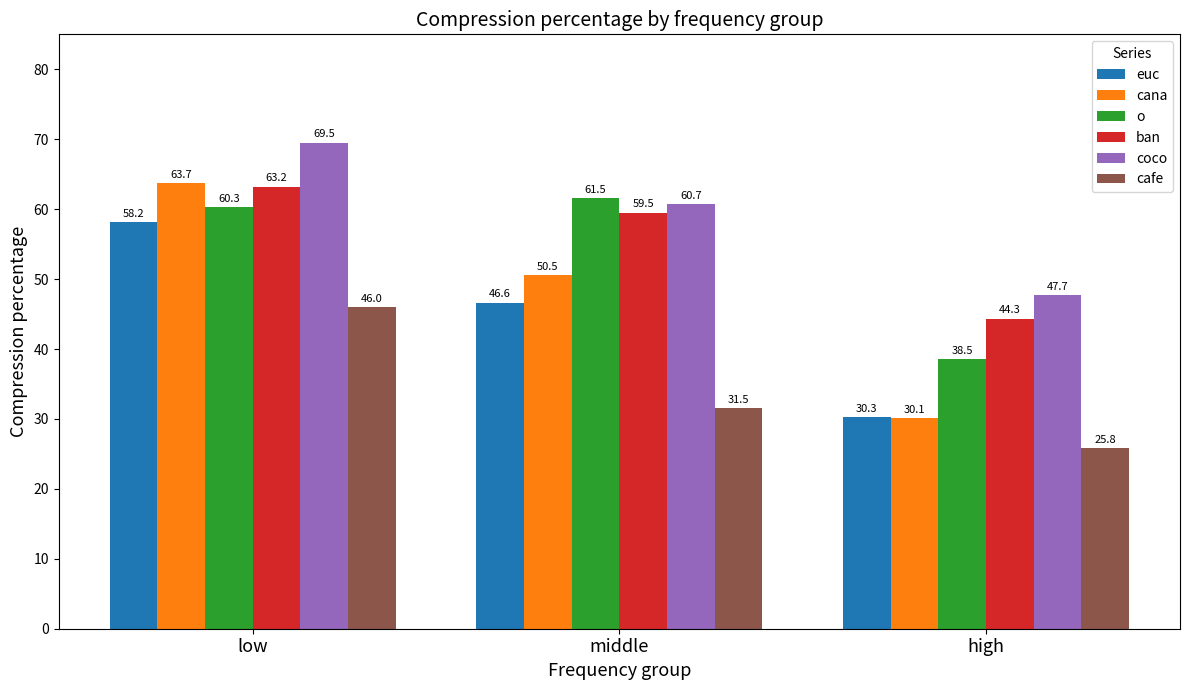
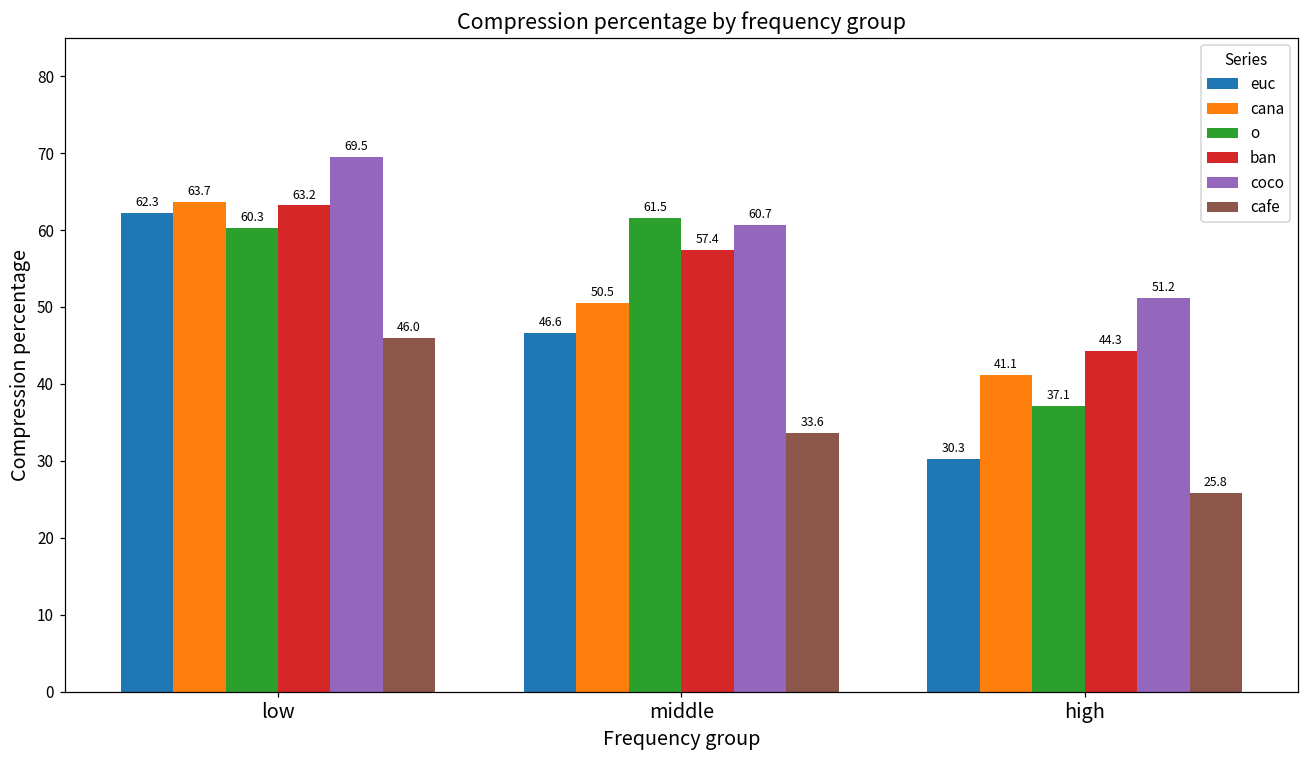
  {
    "euc": {
-     "low": 58.2,
+     "low": 62.3,
      "middle": 46.6,
      "high": 30.3
    },
    "cana": {
      "low": 63.7,
      "middle": 50.5,
-     "high": 30.1
+     "high": 41.1
    },
    "o": {
      "low": 60.3,
      "middle": 61.5,
-     "high": 38.5
+     "high": 37.1
    },
    "ban": {
      "low": 63.2,
-     "middle": 59.5,
+     "middle": 57.4,
      "high": 44.3
    },
    "coco": {
      "low": 69.5,
      "middle": 60.7,
-     "high": 47.7
+     "high": 51.2
    },
    "cafe": {
      "low": 46.0,
-     "middle": 31.5,
+     "middle": 33.6,
      "high": 25.8
    }
  }
